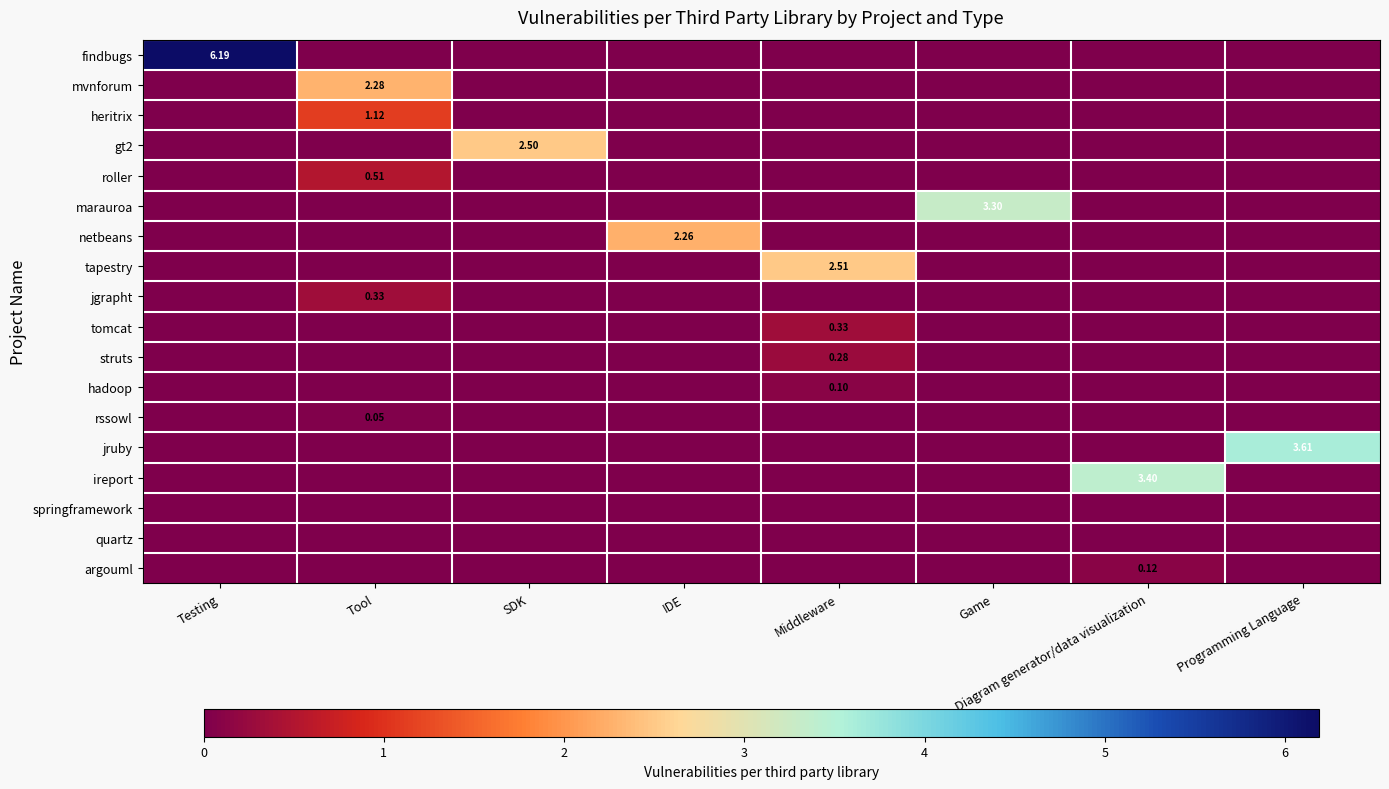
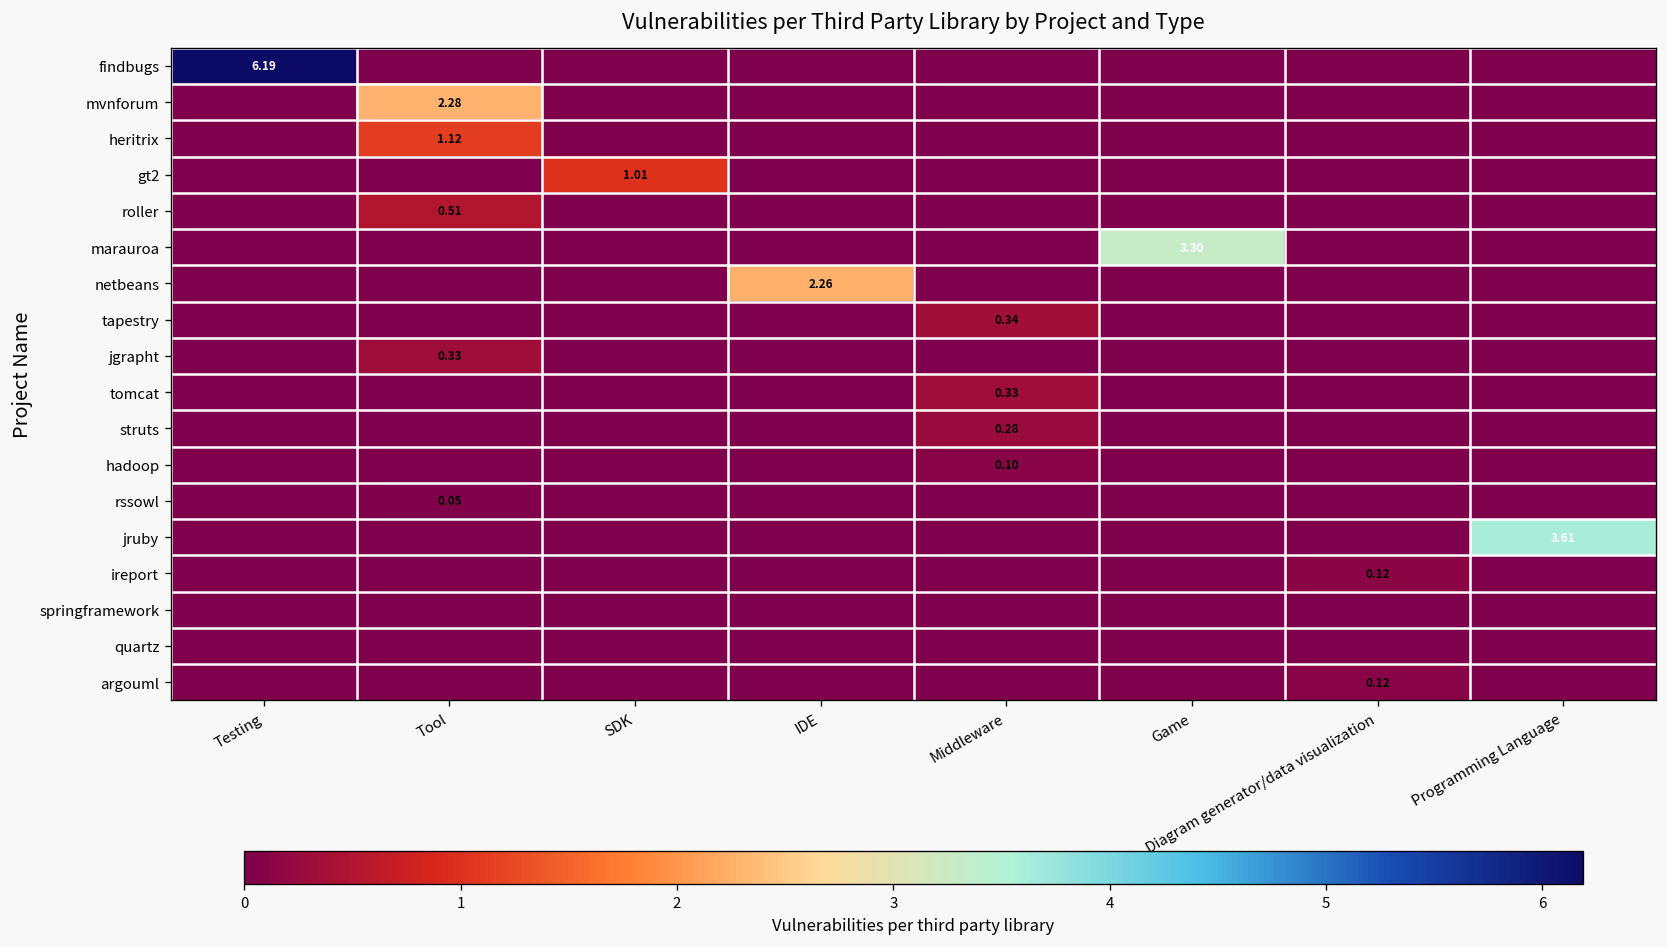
  {
    "findbugs": {
      "Testing": 6.19
    },
    "mvnforum": {
      "Tool": 2.28
    },
    "heritrix": {
      "Tool": 1.12
    },
    "gt2": {
-     "SDK": 2.50
+     "SDK": 1.01
    },
    "roller": {
      "Tool": 0.51
    },
    "marauroa": {
      "Game": 3.30
    },
    "netbeans": {
      "IDE": 2.26
    },
    "tapestry": {
-     "Middleware": 2.51
+     "Middleware": 0.34
    },
    "jgrapht": {
      "Tool": 0.33
    },
    "tomcat": {
      "Middleware": 0.33
    },
    "struts": {
      "Middleware": 0.28
    },
    "hadoop": {
      "Middleware": 0.10
    },
    "rssowl": {
      "Tool": 0.05
    },
    "jruby": {
      "Programming Language": 3.61
    },
    "ireport": {
-     "Diagram generator/data visualization": 3.40
+     "Diagram generator/data visualization": 0.12
    },
    "argouml": {
      "Diagram generator/data visualization": 0.12
    }
  }
